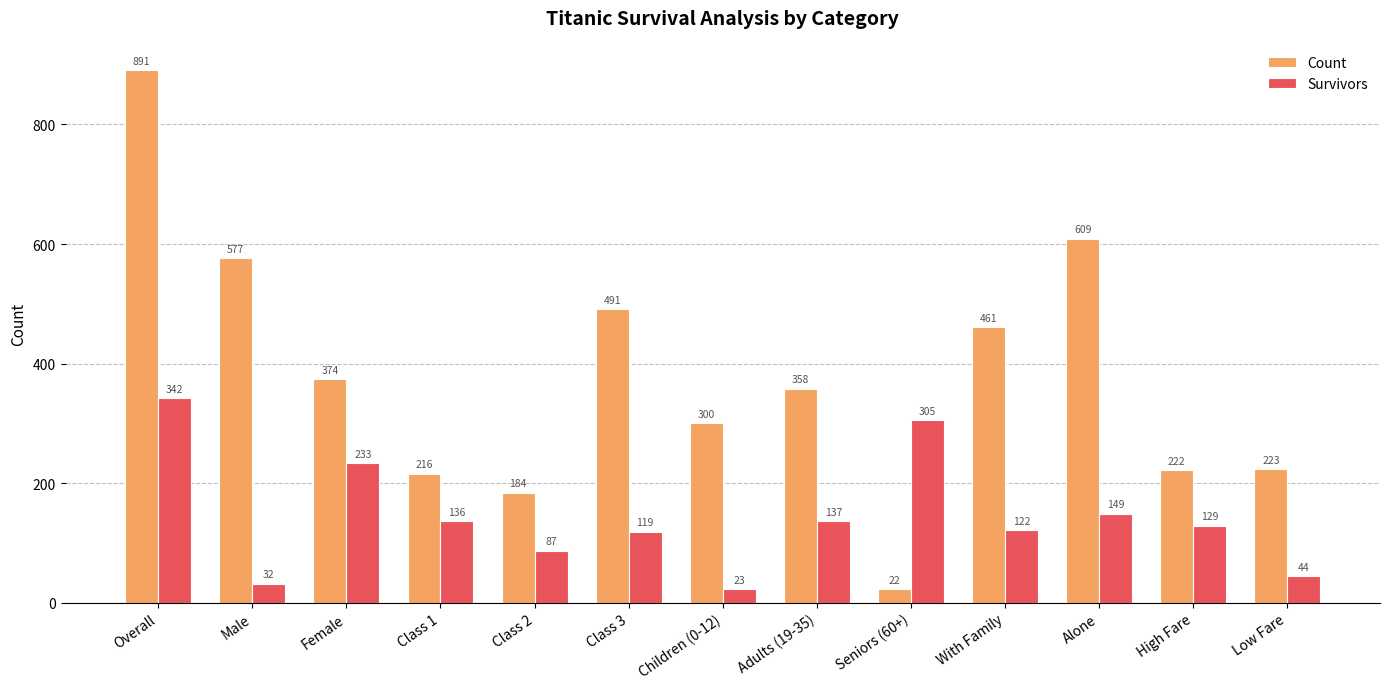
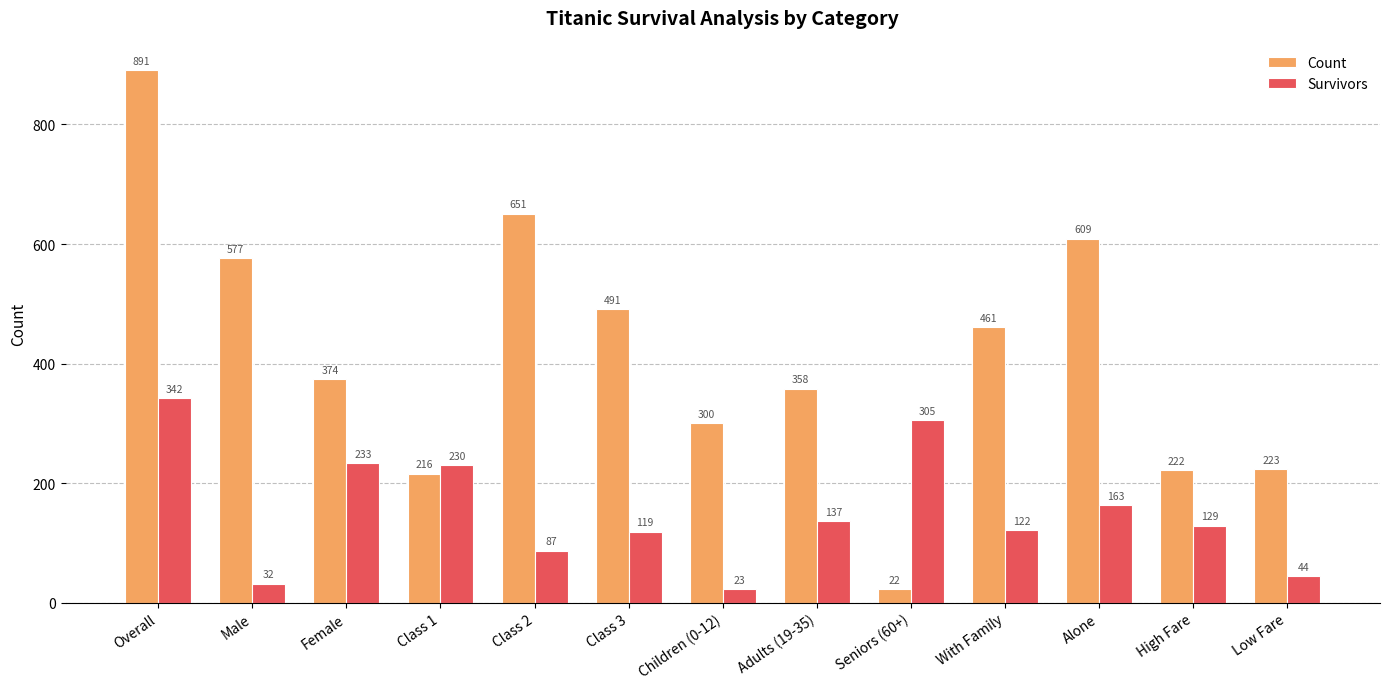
  {
    "Count": {
      "Overall": 891,
      "Male": 577,
      "Female": 374,
      "Class 1": 216,
-     "Class 2": 184,
+     "Class 2": 651,
      "Class 3": 491,
      "Children (0-12)": 300,
      "Adults (19-35)": 358,
      "Seniors (60+)": 22,
      "With Family": 461,
      "Alone": 609,
      "High Fare": 222,
      "Low Fare": 223
    },
    "Survivors": {
      "Overall": 342,
      "Male": 32,
      "Female": 233,
-     "Class 1": 136,
+     "Class 1": 230,
      "Class 2": 87,
      "Class 3": 119,
      "Children (0-12)": 23,
      "Adults (19-35)": 137,
      "Seniors (60+)": 305,
      "With Family": 122,
-     "Alone": 149,
+     "Alone": 163,
      "High Fare": 129,
      "Low Fare": 44
    }
  }
